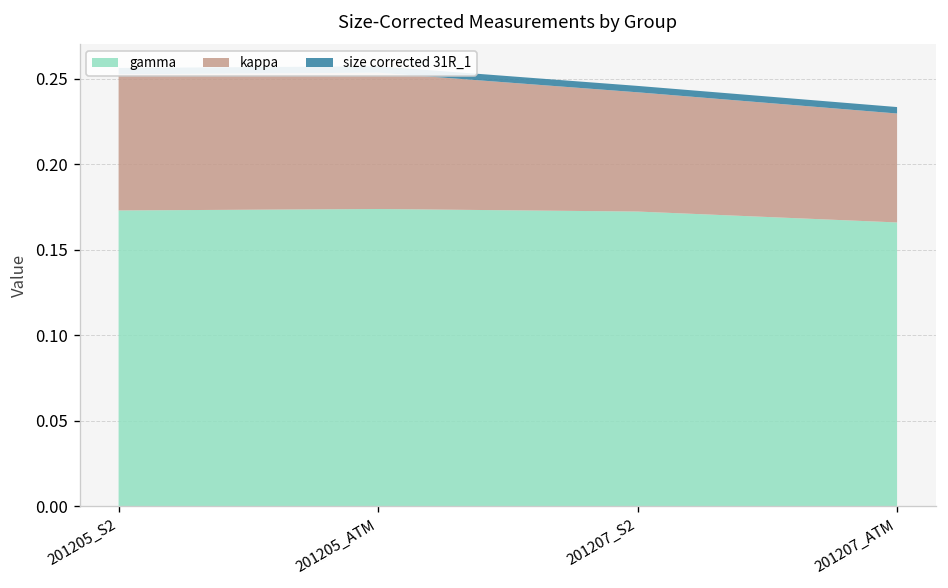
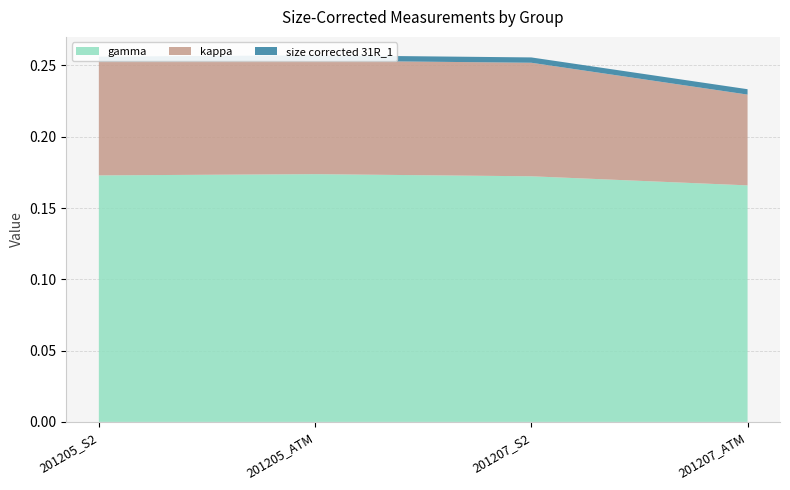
  {
    "gamma": {
      "201205_S2": 0.173,
      "201205_ATM": 0.174,
      "201207_S2": 0.172,
      "201207_ATM": 0.166
    },
    "kappa": {
      "201205_S2": 0.080,
-     "201207_S2": 0.070,
+     "201207_S2": 0.080,
      "201207_ATM": 0.064
    },
    "size corrected 31R_1": {
      "201207_S2": 0.004,
      "201207_ATM": 0.004
    }
  }
